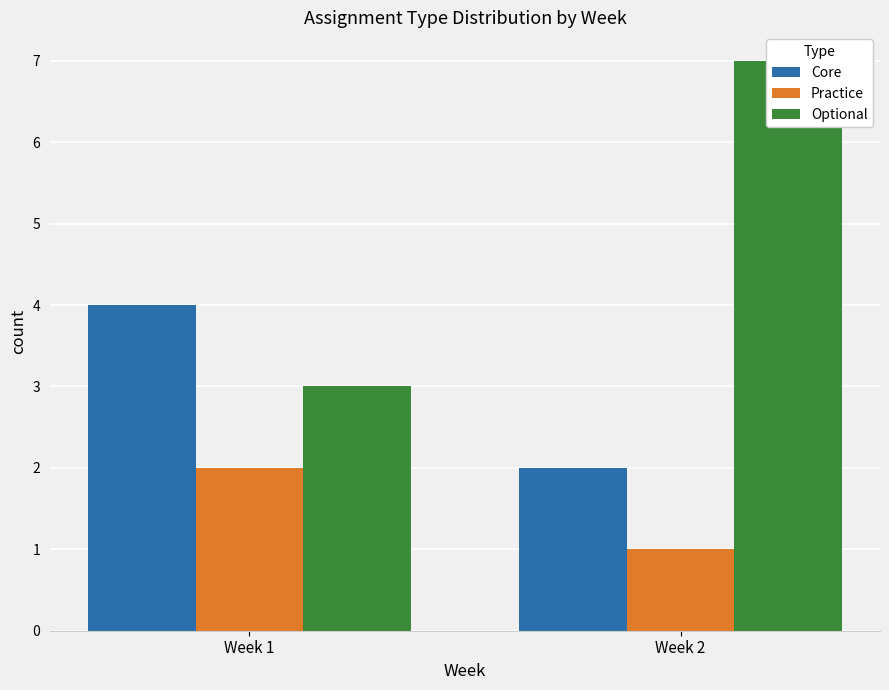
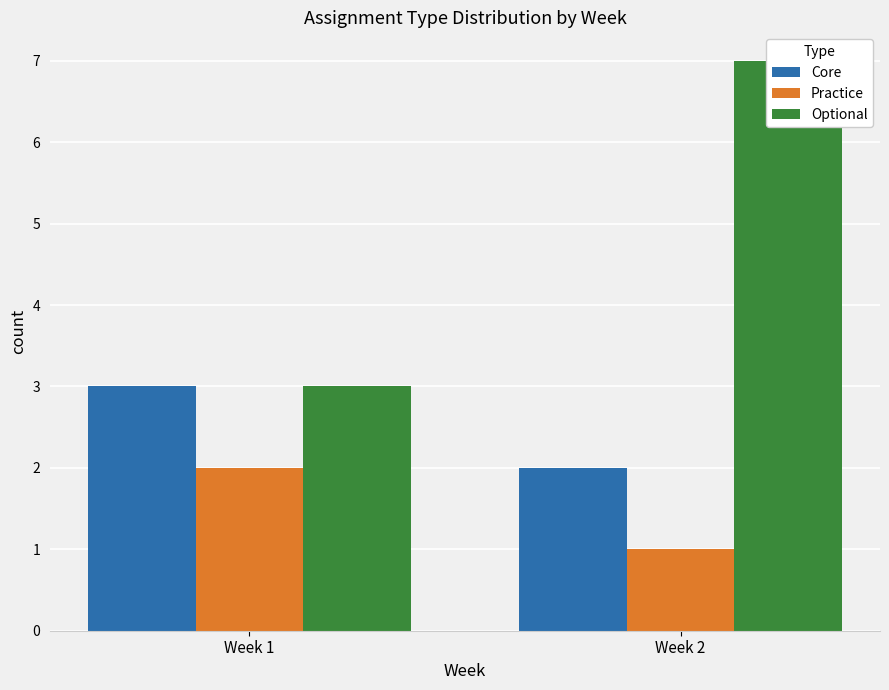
  {
    "Core": {
-     "Week 1": 4,
+     "Week 1": 3,
      "Week 2": 2
    },
    "Practice": {
      "Week 1": 2,
      "Week 2": 1
    },
    "Optional": {
      "Week 1": 3
    }
  }
